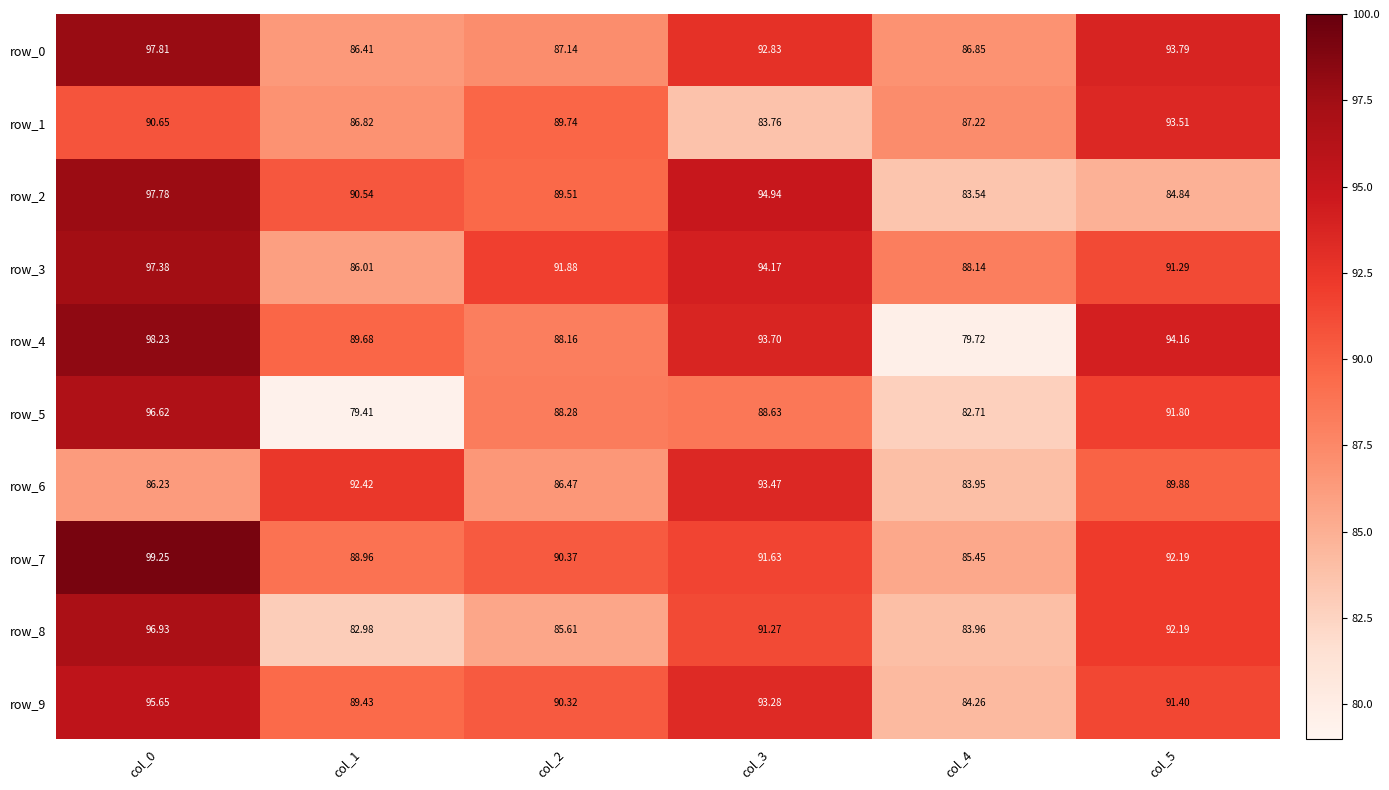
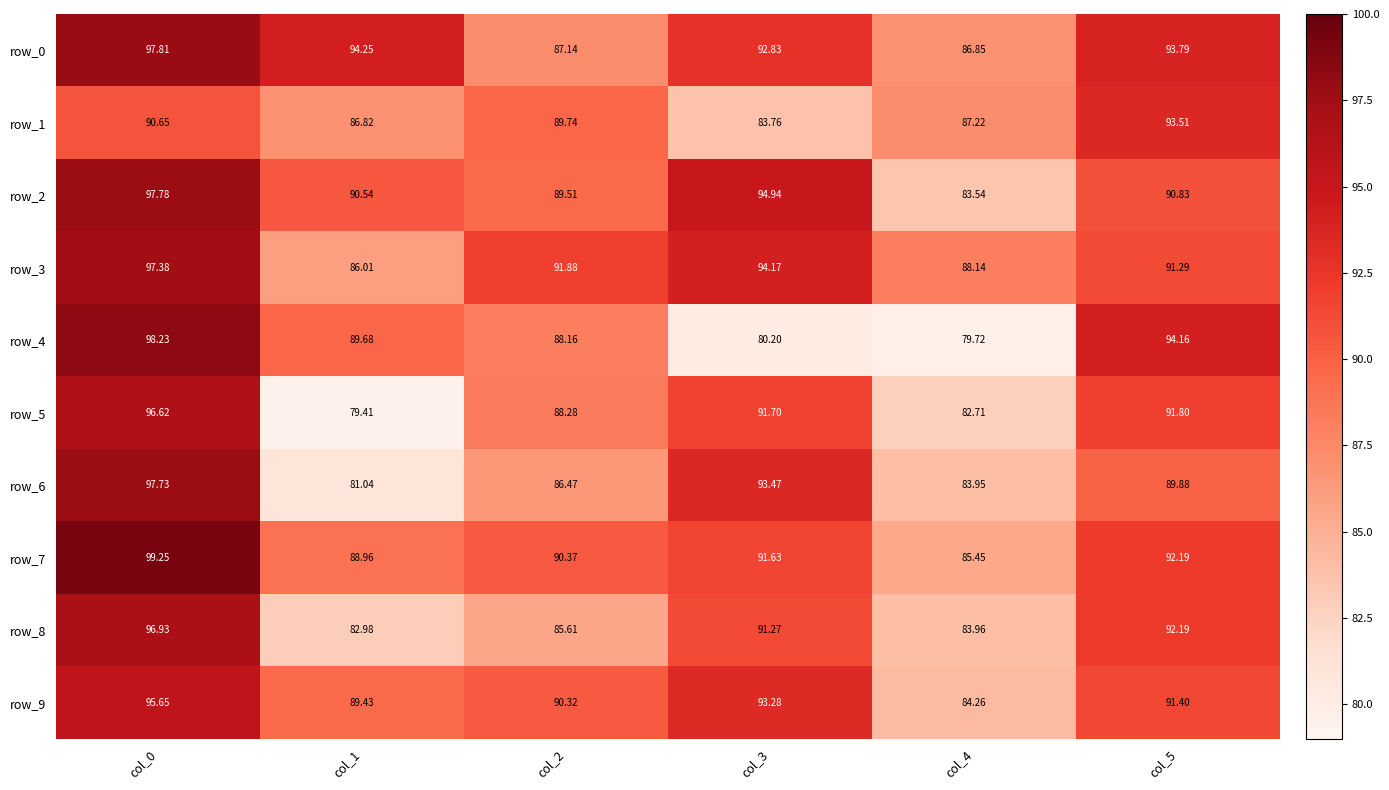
  {
    "row_0": {
      "col_0": 97.81,
-     "col_1": 86.41,
+     "col_1": 94.25,
      "col_2": 87.14,
      "col_3": 92.83,
      "col_4": 86.85,
      "col_5": 93.79
    },
    "row_1": {
      "col_0": 90.65,
      "col_1": 86.82,
      "col_2": 89.74,
      "col_3": 83.76,
      "col_4": 87.22,
      "col_5": 93.51
    },
    "row_2": {
      "col_0": 97.78,
      "col_1": 90.54,
      "col_2": 89.51,
      "col_3": 94.94,
      "col_4": 83.54,
-     "col_5": 84.84
+     "col_5": 90.83
    },
    "row_3": {
      "col_0": 97.38,
      "col_1": 86.01,
      "col_2": 91.88,
      "col_3": 94.17,
      "col_4": 88.14,
      "col_5": 91.29
    },
    "row_4": {
      "col_0": 98.23,
      "col_1": 89.68,
      "col_2": 88.16,
-     "col_3": 93.70,
+     "col_3": 80.20,
      "col_4": 79.72,
      "col_5": 94.16
    },
    "row_5": {
      "col_0": 96.62,
      "col_1": 79.41,
      "col_2": 88.28,
-     "col_3": 88.63,
+     "col_3": 91.70,
      "col_4": 82.71,
      "col_5": 91.80
    },
    "row_6": {
-     "col_0": 86.23,
-     "col_1": 92.42,
+     "col_0": 97.73,
+     "col_1": 81.04,
      "col_2": 86.47,
      "col_3": 93.47,
      "col_4": 83.95,
      "col_5": 89.88
    },
    "row_7": {
      "col_0": 99.25,
      "col_1": 88.96,
      "col_2": 90.37,
      "col_3": 91.63,
      "col_4": 85.45,
      "col_5": 92.19
    },
    "row_8": {
      "col_0": 96.93,
      "col_1": 82.98,
      "col_2": 85.61,
      "col_3": 91.27,
      "col_4": 83.96,
      "col_5": 92.19
    },
    "row_9": {
      "col_0": 95.65,
      "col_1": 89.43,
      "col_2": 90.32,
      "col_3": 93.28,
      "col_4": 84.26,
      "col_5": 91.40
    }
  }
